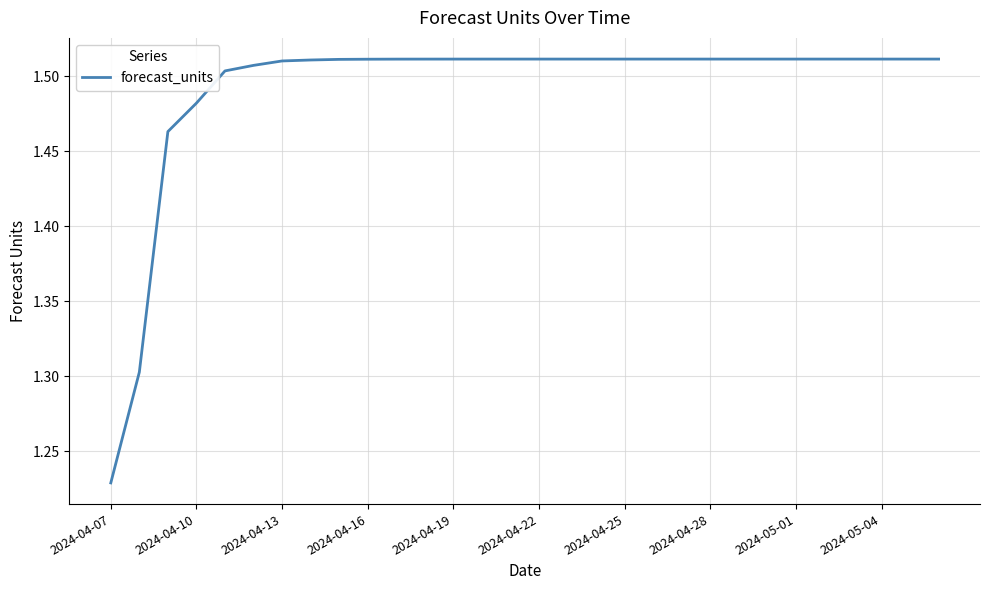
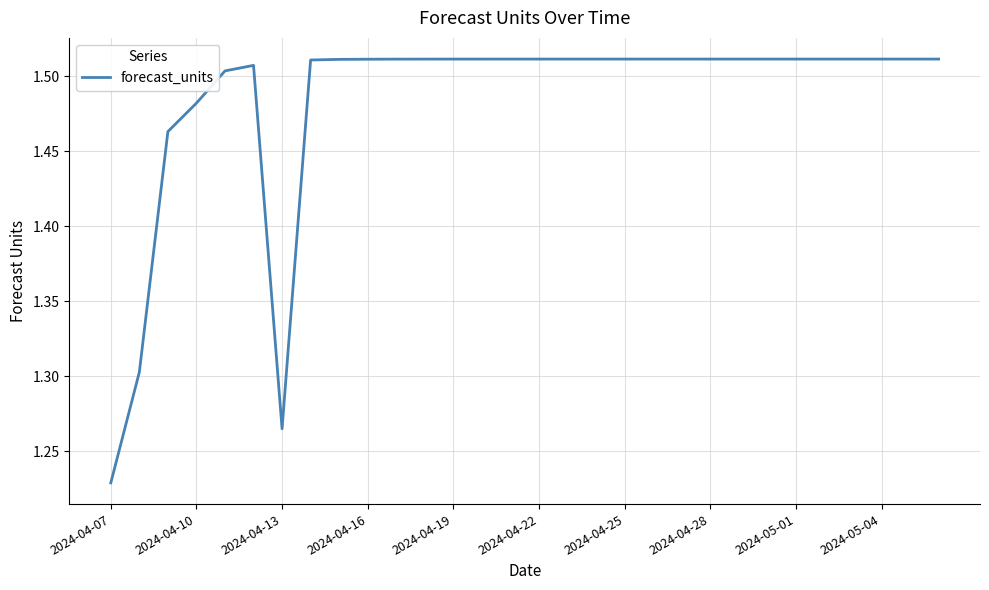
  {
    "2024-04-07": 1.229,
    "2024-04-10": 1.482,
-   "2024-04-13": 1.510,
+   "2024-04-13": 1.265,
    "2024-04-16": 1.511,
    "2024-04-19": 1.511,
    "2024-04-22": 1.511,
    "2024-04-25": 1.511,
    "2024-04-28": 1.511,
    "2024-05-01": 1.511,
    "2024-05-04": 1.511
  }
